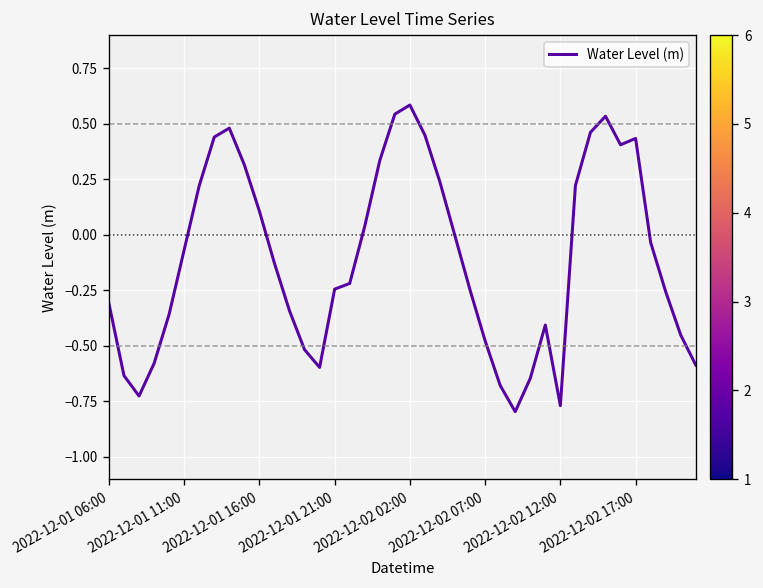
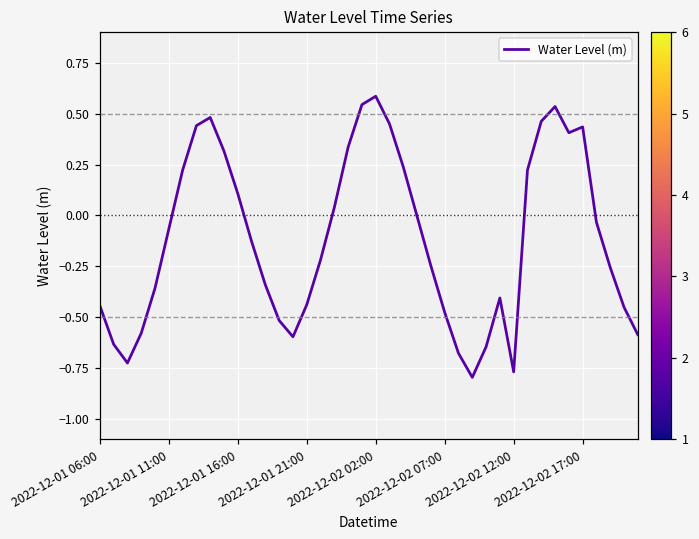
  {
-   "2022-12-01 06:00": -0.31,
+   "2022-12-01 06:00": -0.44,
    "2022-12-01 11:00": -0.07,
    "2022-12-01 16:00": 0.11,
-   "2022-12-01 21:00": -0.24,
+   "2022-12-01 21:00": -0.44,
    "2022-12-02 02:00": 0.59,
    "2022-12-02 07:00": -0.48,
    "2022-12-02 12:00": -0.77,
    "2022-12-02 17:00": 0.43
  }
